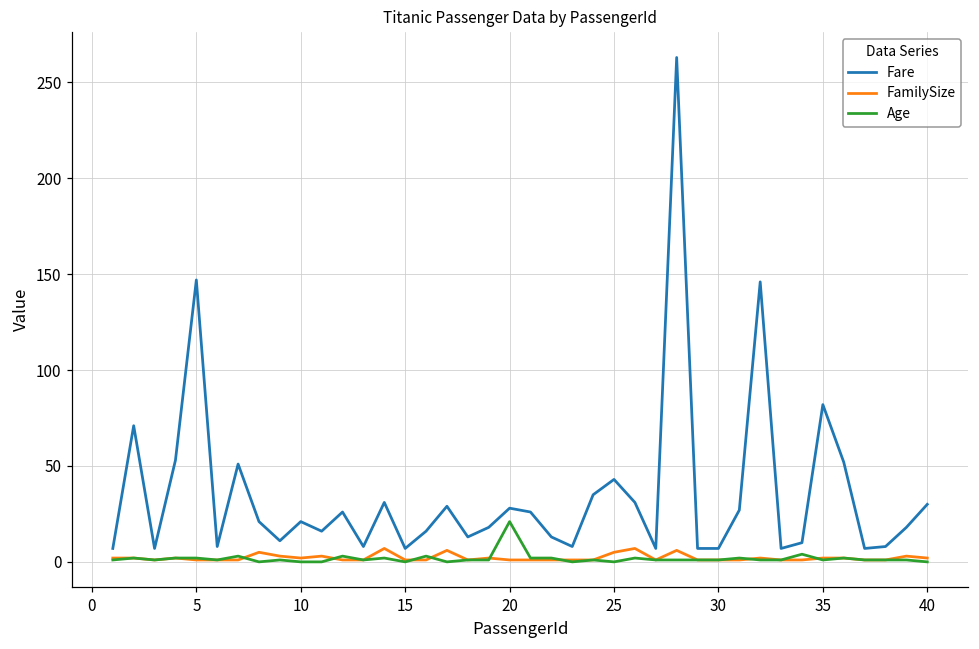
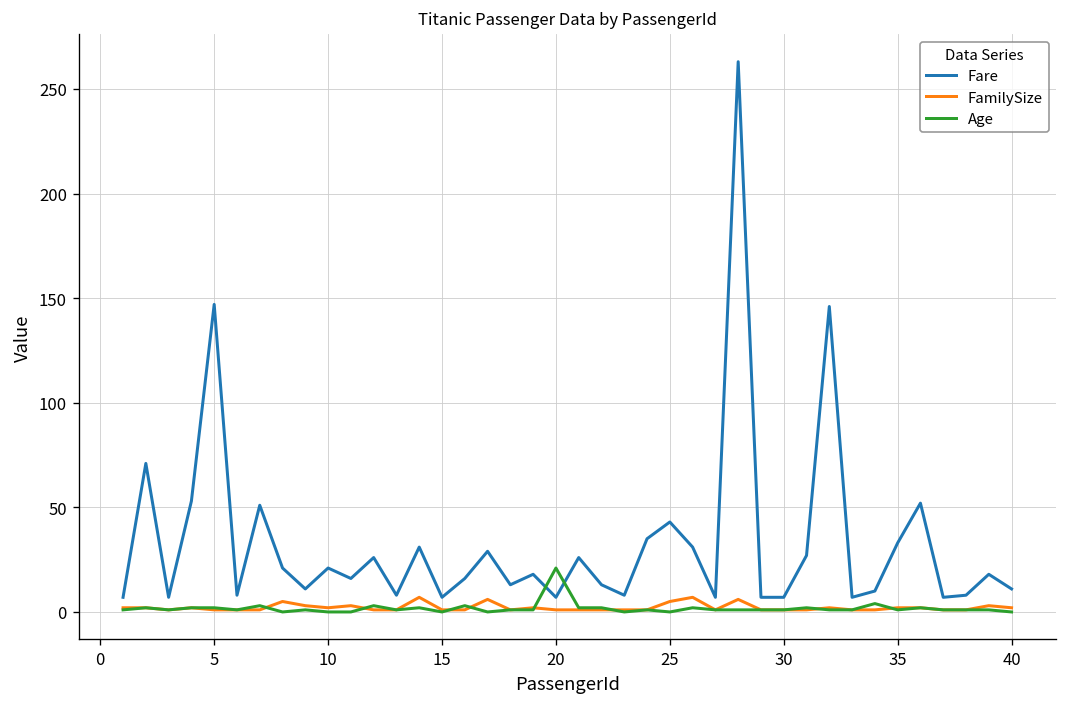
  {
    "Fare": {
      "5": 147,
      "10": 21,
      "15": 7,
-     "20": 28,
+     "20": 7,
      "25": 43,
      "30": 7,
-     "35": 82,
-     "40": 30
+     "35": 33,
+     "40": 11
    },
    "FamilySize": {
      "10": 2,
      "20": 1,
      "25": 5,
      "40": 2
    },
    "Age": {
      "10": 0,
      "20": 21,
      "25": 0,
      "40": 0
    }
  }
